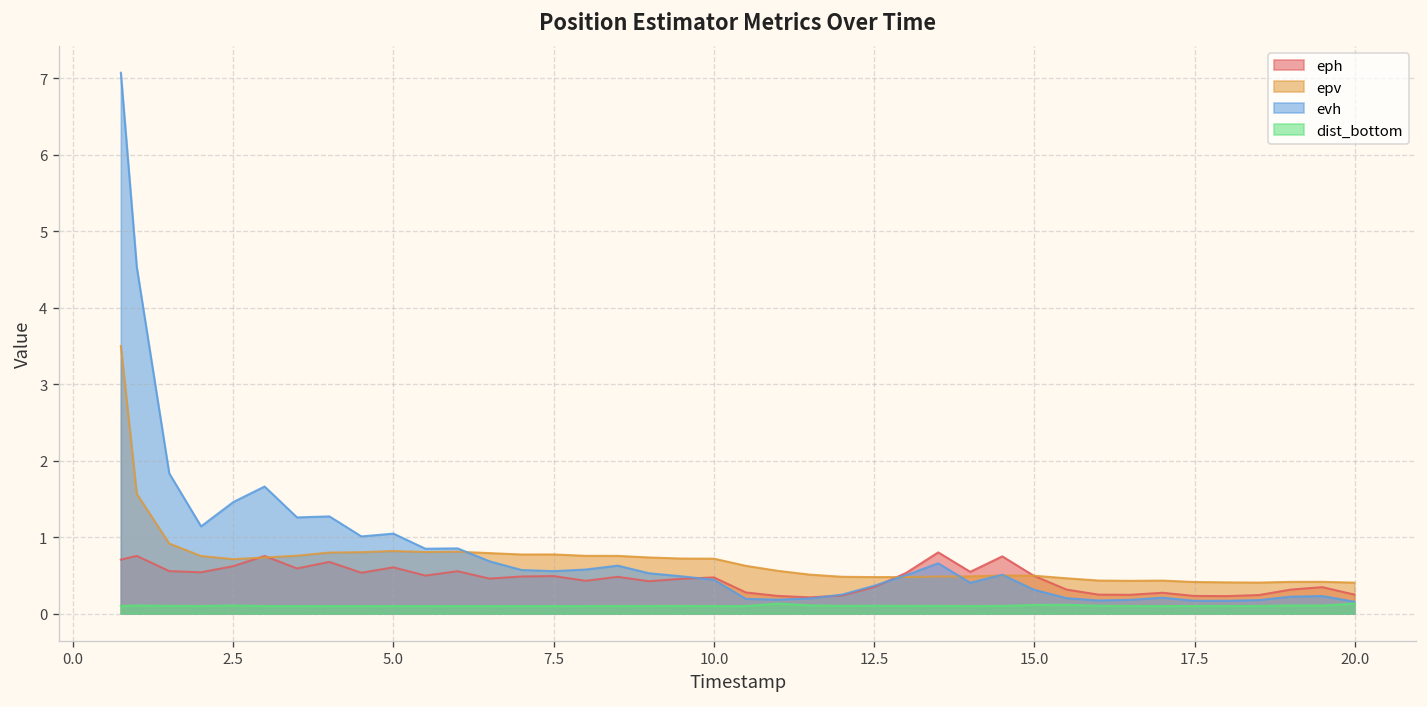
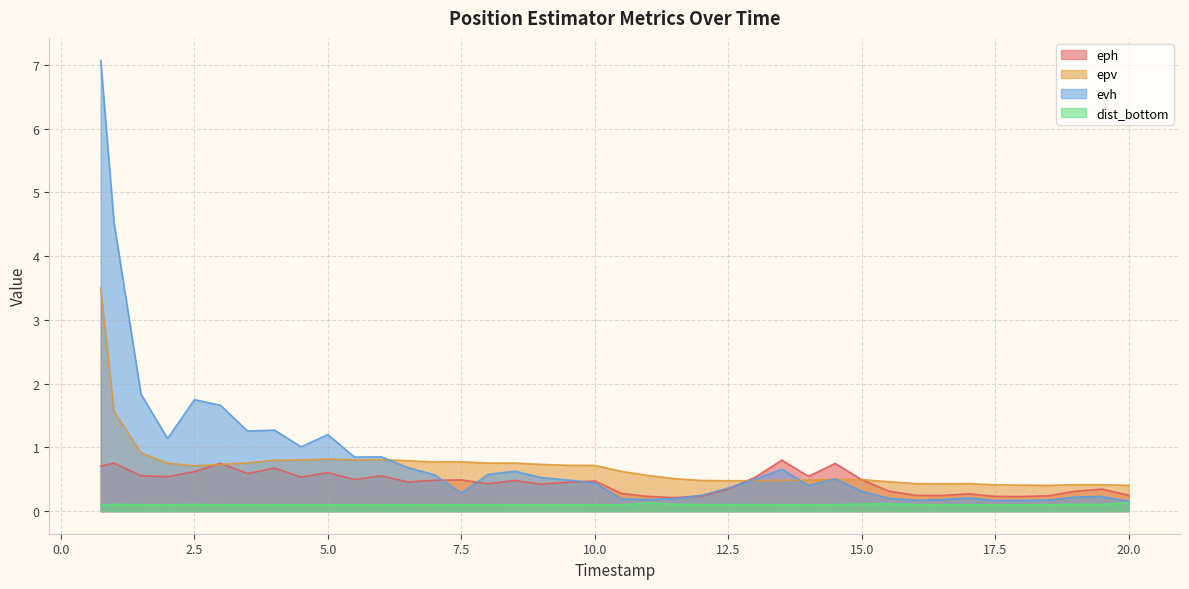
  {
    "evh": {
-     "2.5": 1.5,
-     "5.0": 1.0,
-     "7.5": 0.6
+     "2.5": 1.7,
+     "5.0": 1.2,
+     "7.5": 0.3
    },
    "dist_bottom": {
      "2.5": 0.1,
      "5.0": 0.1,
      "7.5": 0.1,
      "10.0": 0.1,
      "12.5": 0.1
    }
  }
